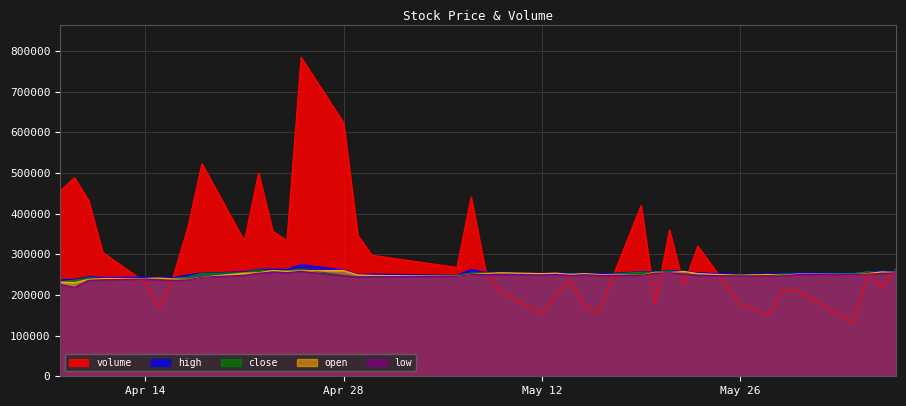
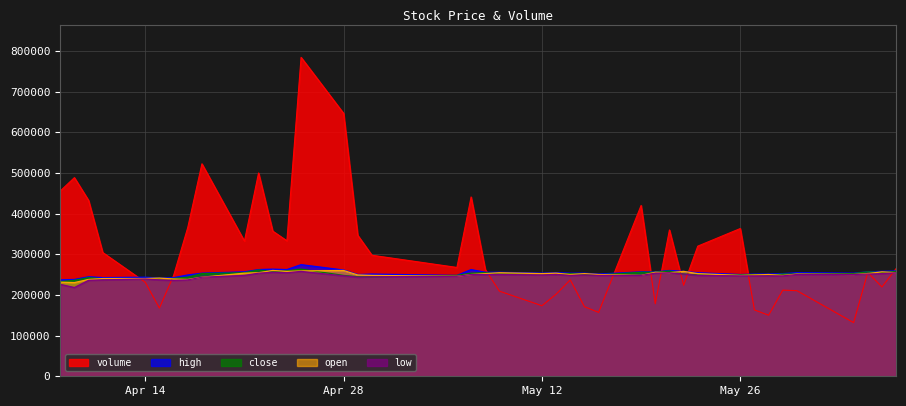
  {
    "volume": {
      "Apr 14": 230000,
-     "Apr 28": 620000,
-     "May 12": 150000,
-     "May 26": 180000
+     "Apr 28": 650000,
+     "May 12": 170000,
+     "May 26": 360000
    }
  }
